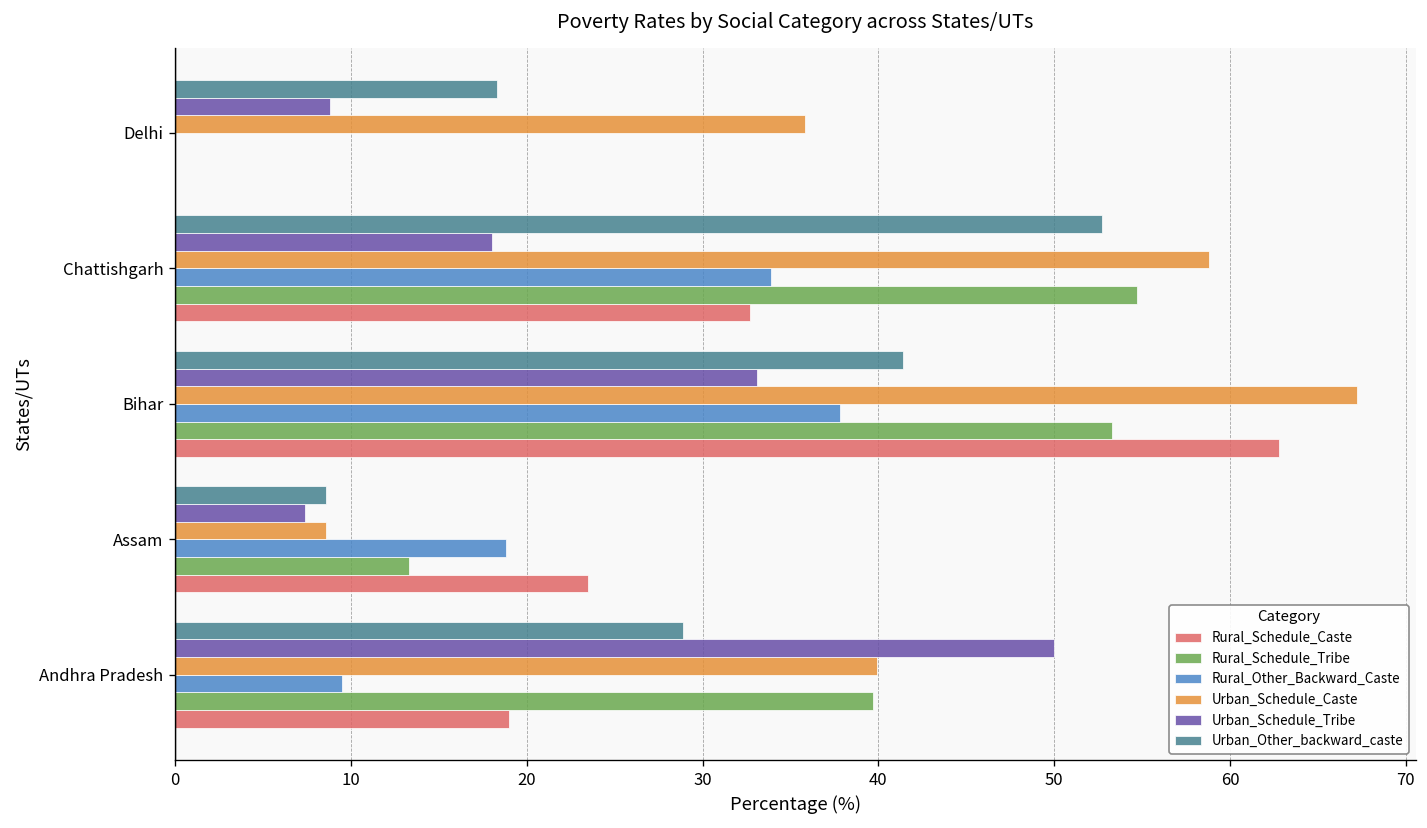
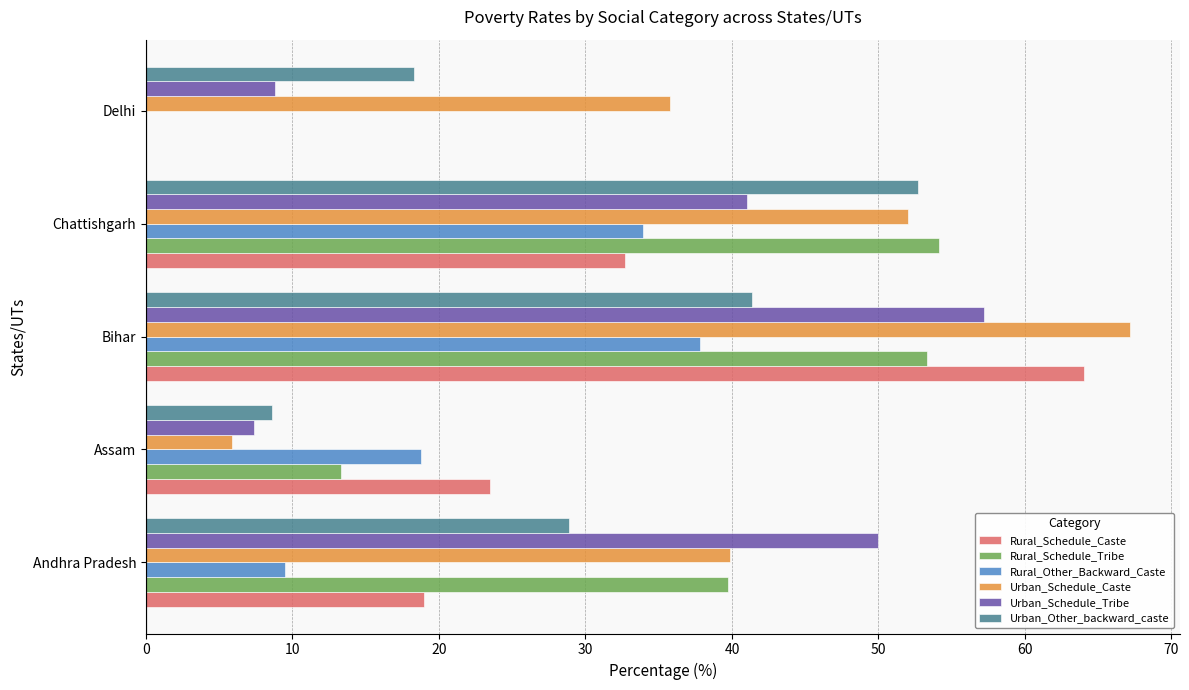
  {
    "Rural_Schedule_Caste": {
      "Delhi": 0.0,
      "Chattishgarh": 32.7,
-     "Bihar": 62.8,
+     "Bihar": 64.0,
      "Assam": 23.5,
      "Andhra Pradesh": 19.0
    },
    "Rural_Schedule_Tribe": {
      "Delhi": 0.0,
-     "Chattishgarh": 54.7,
+     "Chattishgarh": 54.1,
      "Bihar": 53.3,
      "Assam": 13.3,
      "Andhra Pradesh": 39.7
    },
    "Urban_Schedule_Caste": {
      "Delhi": 35.8,
-     "Chattishgarh": 58.8,
+     "Chattishgarh": 52.0,
      "Bihar": 67.2,
-     "Assam": 8.6,
+     "Assam": 5.9,
      "Andhra Pradesh": 39.9
    },
    "Urban_Schedule_Tribe": {
      "Delhi": 8.8,
-     "Chattishgarh": 18,
-     "Bihar": 33.1,
+     "Chattishgarh": 41,
+     "Bihar": 57.2,
      "Assam": 7.4,
      "Andhra Pradesh": 50.0
    }
  }
